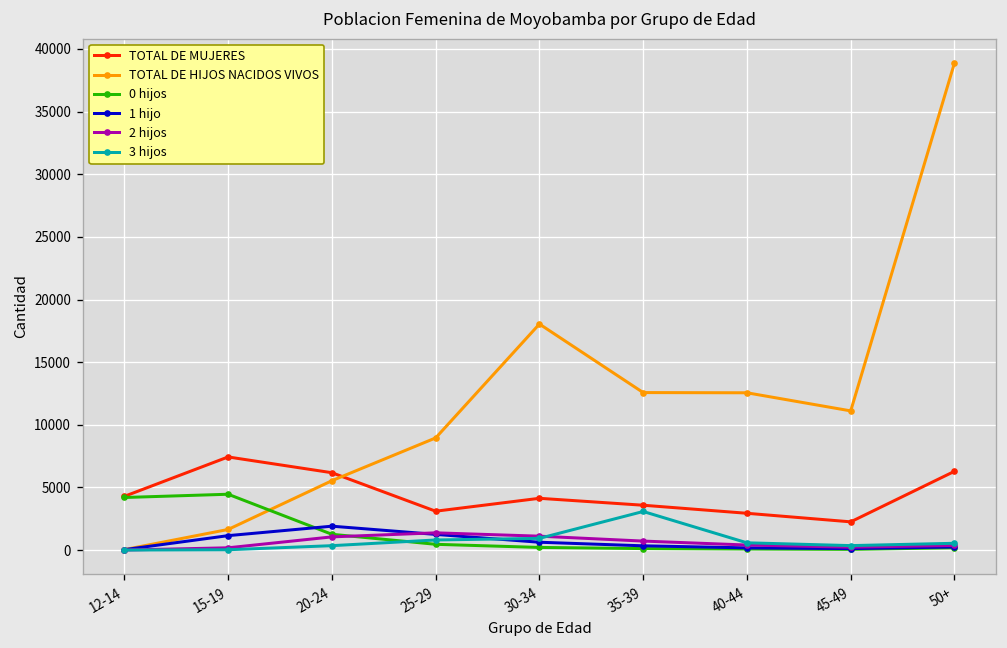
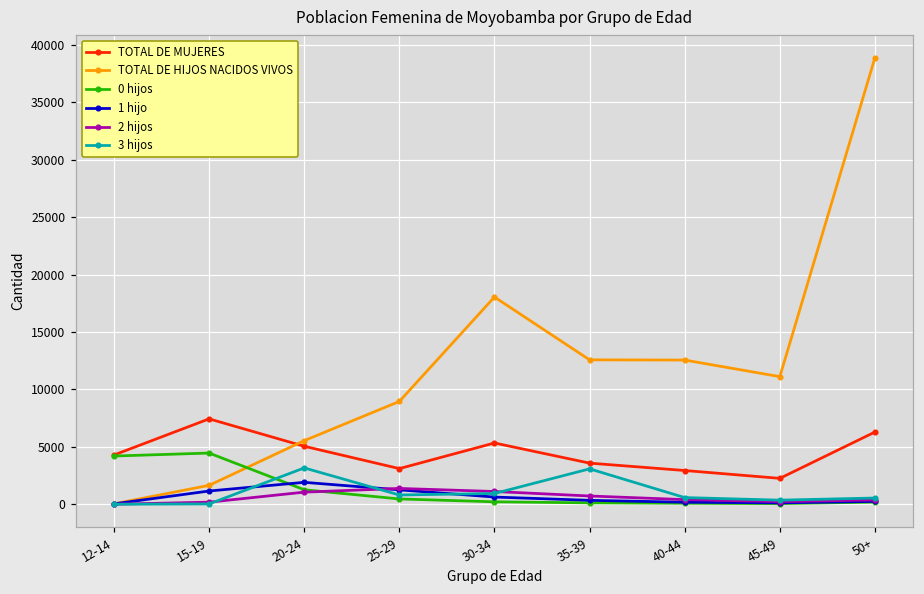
  {
    "TOTAL DE MUJERES": {
      "15-19": 7400,
-     "20-24": 6200,
+     "20-24": 5000,
      "25-29": 3100,
-     "30-34": 4100,
+     "30-34": 5300,
      "35-39": 3600,
      "40-44": 2900,
      "45-49": 2300,
      "50+": 6300
    },
    "TOTAL DE HIJOS NACIDOS VIVOS": {
      "15-19": 1600,
      "20-24": 5500,
      "25-29": 9000,
      "30-34": 18000,
      "35-39": 12600,
      "40-44": 12600,
      "45-49": 11100,
      "50+": 38900
    },
    "0 hijos": {
      "15-19": 4500,
      "25-29": 500,
      "30-34": 200
    },
    "1 hijo": {
      "15-19": 1200,
      "20-24": 1900,
      "30-34": 600
    },
    "2 hijos": {
      "35-39": 700
    },
    "3 hijos": {
-     "20-24": 400,
+     "20-24": 3200,
      "25-29": 800,
      "35-39": 3100
    }
  }
